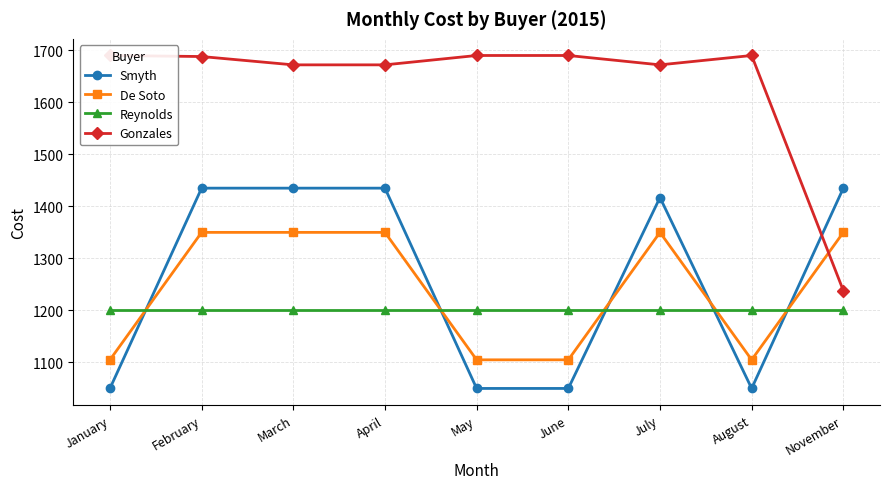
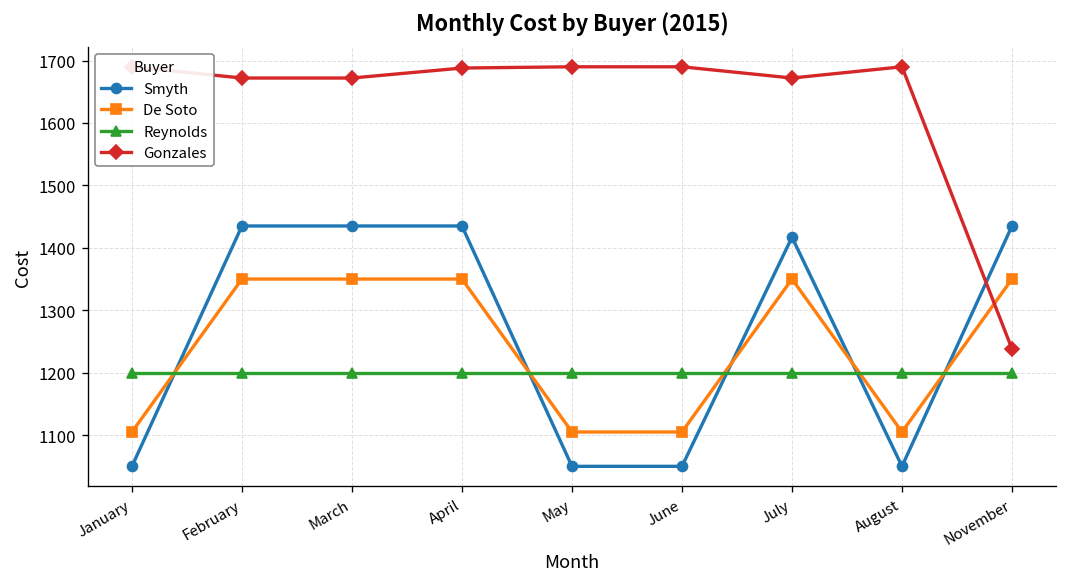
  {
    "Smyth": {
      "January": 1050,
      "February": 1440,
      "March": 1440,
      "April": 1440,
      "May": 1050,
      "June": 1050,
      "July": 1420,
      "August": 1050,
      "November": 1440
    },
    "De Soto": {
      "January": 1110,
      "February": 1350,
      "March": 1350,
      "April": 1350,
      "May": 1110,
      "June": 1110,
      "July": 1350,
      "August": 1110,
      "November": 1350
    },
    "Reynolds": {
      "January": 1200,
      "February": 1200,
      "March": 1200,
      "April": 1200,
      "May": 1200,
      "June": 1200,
      "July": 1200,
      "August": 1200,
      "November": 1200
    },
    "Gonzales": {
-     "February": 1690,
+     "February": 1670,
      "March": 1670,
-     "April": 1670,
+     "April": 1690,
      "May": 1690,
      "June": 1690,
      "July": 1670,
      "August": 1690,
      "November": 1240
    }
  }
